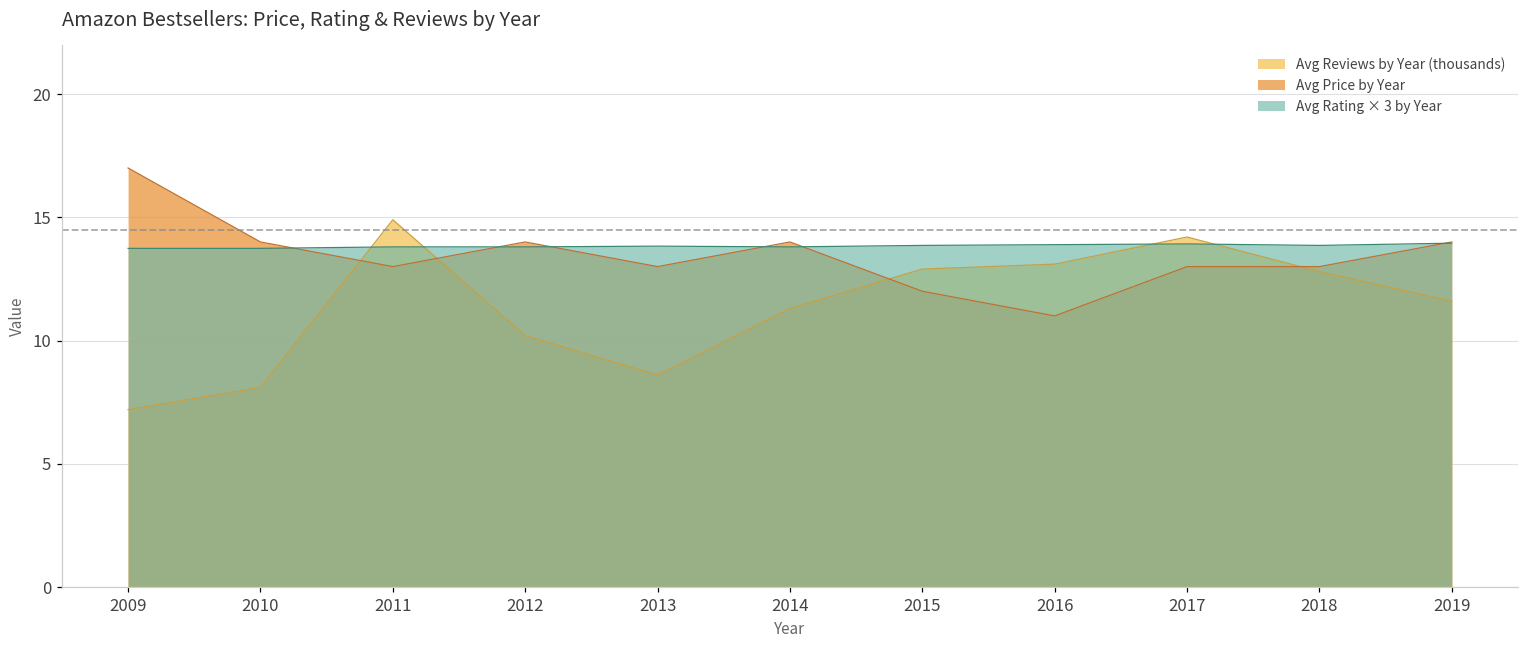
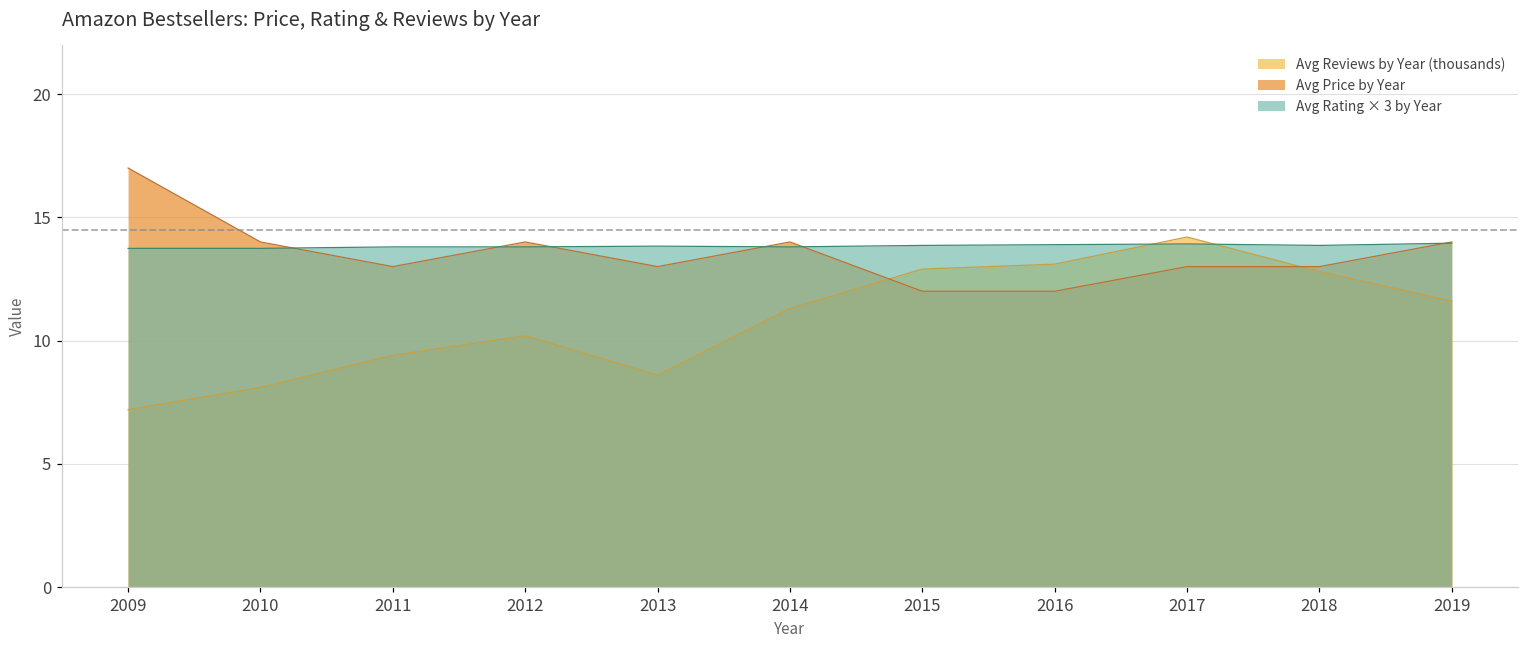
  {
    "Avg Reviews by Year (thousands)": {
      "2009": 7.2,
      "2010": 8.1,
-     "2011": 14.9,
+     "2011": 9.4,
      "2012": 10.2,
      "2013": 8.6,
      "2014": 11.3,
      "2015": 12.9,
      "2016": 13.1,
      "2017": 14.2,
      "2018": 12.8,
      "2019": 11.6
    },
    "Avg Price by Year": {
      "2009": 17,
      "2010": 14,
      "2011": 13,
      "2012": 14,
      "2013": 13,
      "2014": 14,
      "2015": 12,
-     "2016": 11,
+     "2016": 12,
      "2017": 13,
      "2018": 13
    },
    "Avg Rating × 3 by Year": {
      "2009": 13.7,
      "2010": 13.7,
      "2011": 13.8,
      "2012": 13.8,
      "2013": 13.8,
      "2014": 13.8,
      "2015": 13.9,
      "2016": 13.9,
      "2017": 13.9,
      "2018": 13.9
    }
  }
